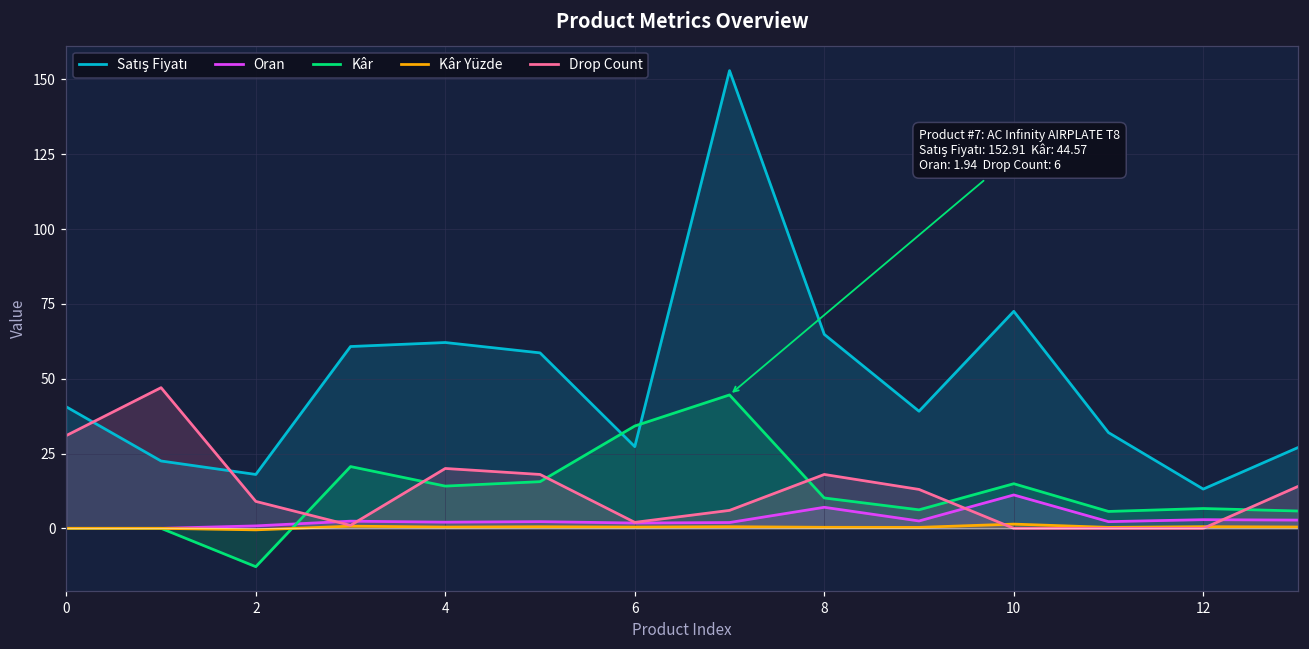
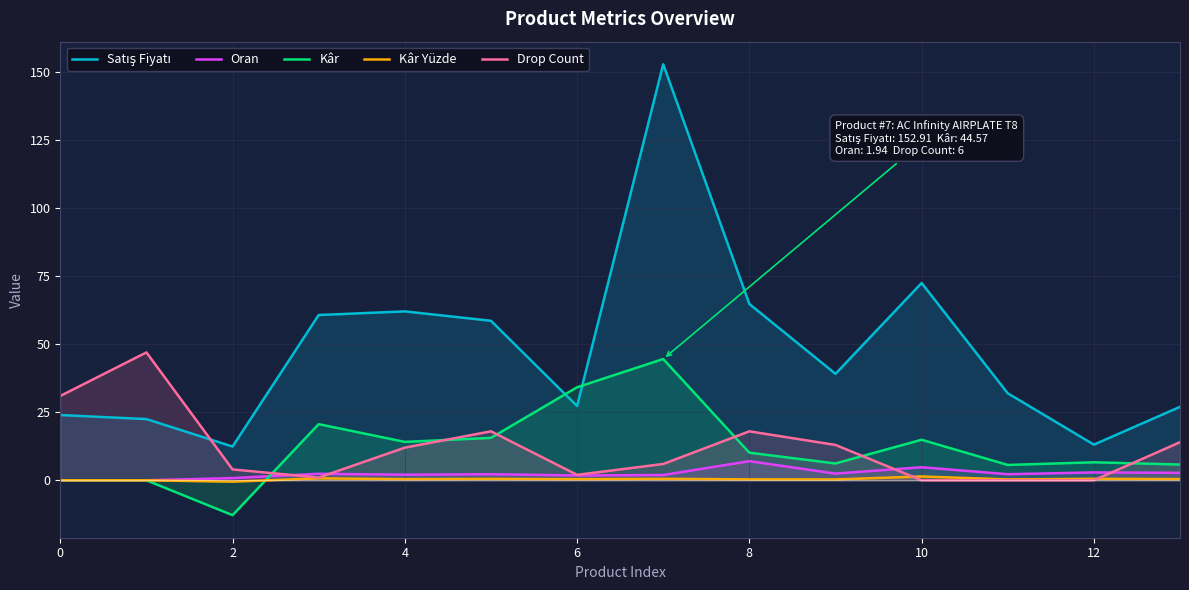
  {
    "Satış Fiyatı": {
-     "0": 41,
-     "2": 18,
+     "0": 24,
+     "2": 12,
      "4": 62,
      "6": 27,
      "12": 13
    },
    "Oran": {
      "4": 2,
      "8": 7,
-     "10": 11,
+     "10": 5,
      "12": 3
    },
    "Drop Count": {
      "0": 31,
-     "2": 9,
-     "4": 20,
+     "2": 4,
+     "4": 12,
      "8": 18,
      "10": 0
    }
  }
